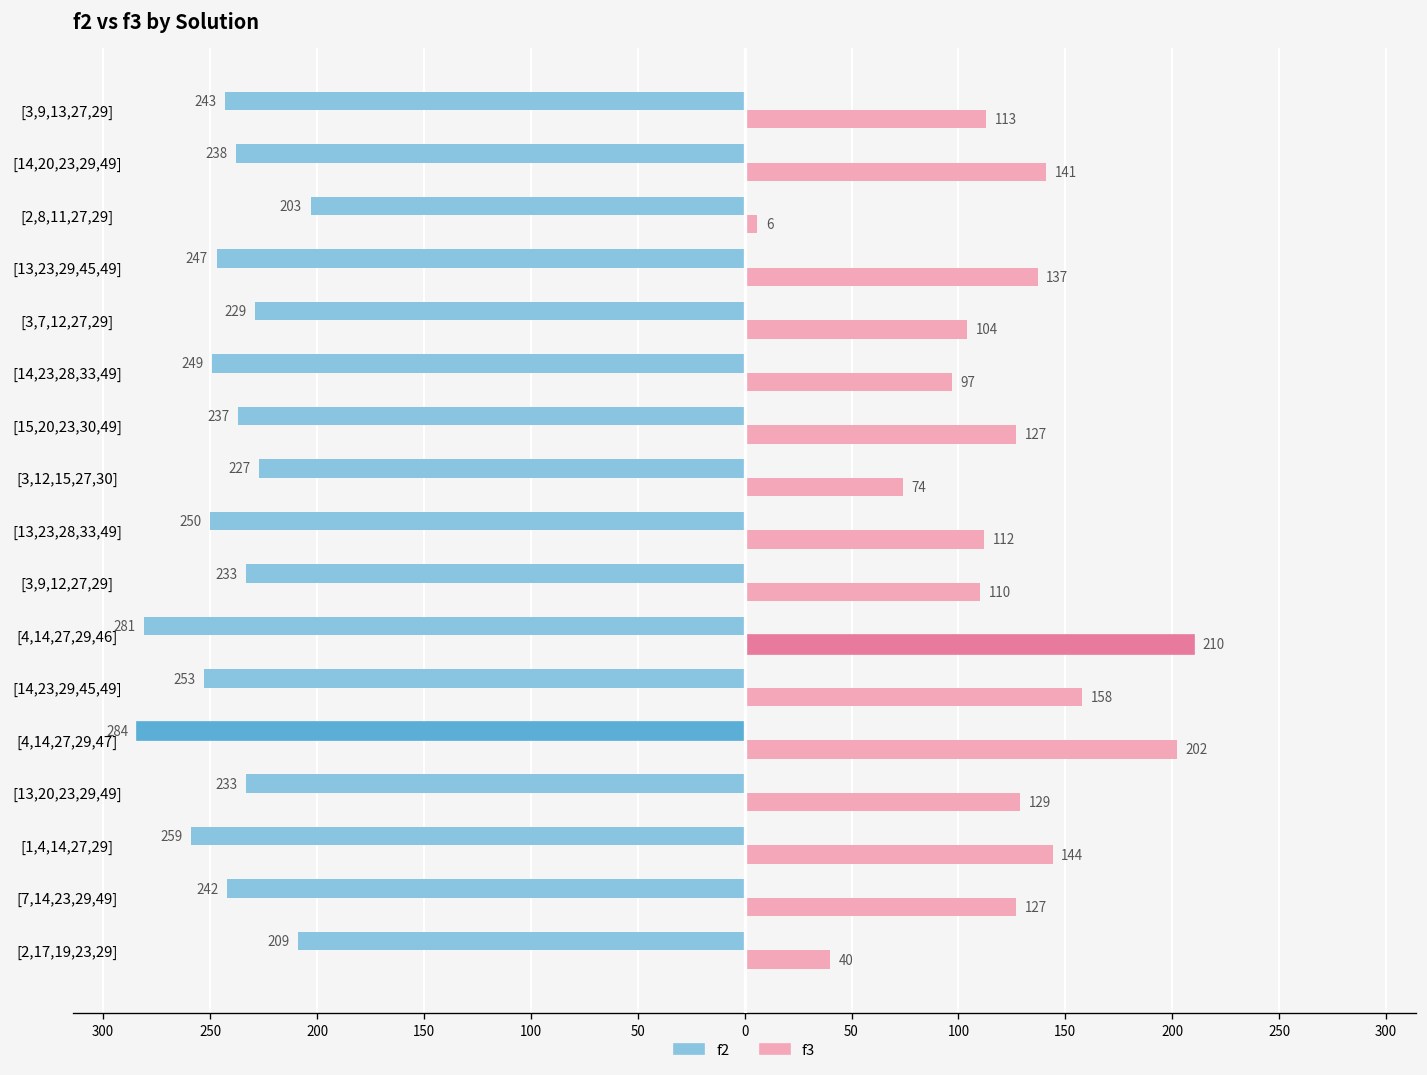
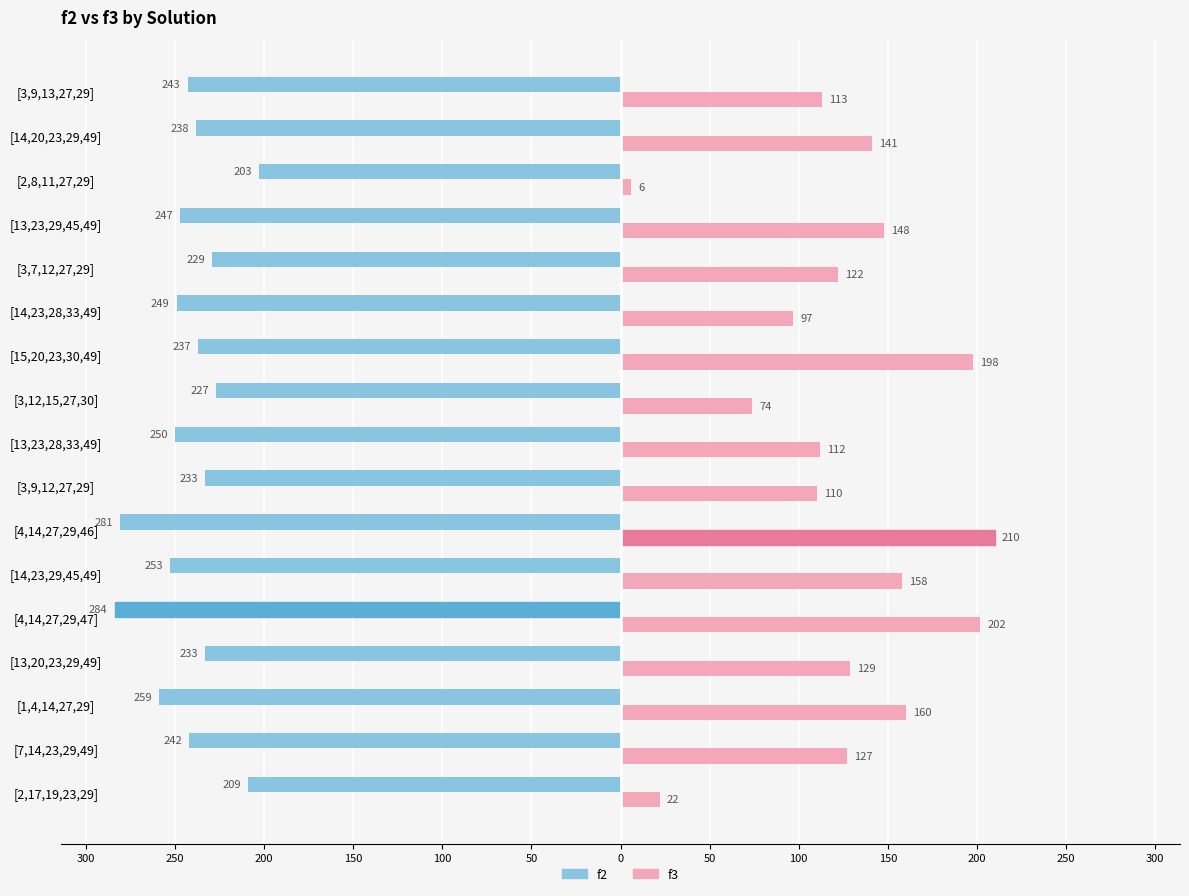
  {
    "f3": {
      "[3,9,13,27,29]": 113,
      "[14,20,23,29,49]": 141,
      "[2,8,11,27,29]": 6,
-     "[13,23,29,45,49]": 137,
-     "[3,7,12,27,29]": 104,
+     "[13,23,29,45,49]": 148,
+     "[3,7,12,27,29]": 122,
      "[14,23,28,33,49]": 97,
-     "[15,20,23,30,49]": 127,
+     "[15,20,23,30,49]": 198,
      "[3,12,15,27,30]": 74,
      "[13,23,28,33,49]": 112,
      "[3,9,12,27,29]": 110,
      "[4,14,27,29,46]": 210,
      "[14,23,29,45,49]": 158,
      "[4,14,27,29,47]": 202,
      "[13,20,23,29,49]": 129,
-     "[1,4,14,27,29]": 144,
+     "[1,4,14,27,29]": 160,
      "[7,14,23,29,49]": 127,
-     "[2,17,19,23,29]": 40
+     "[2,17,19,23,29]": 22
    }
  }
